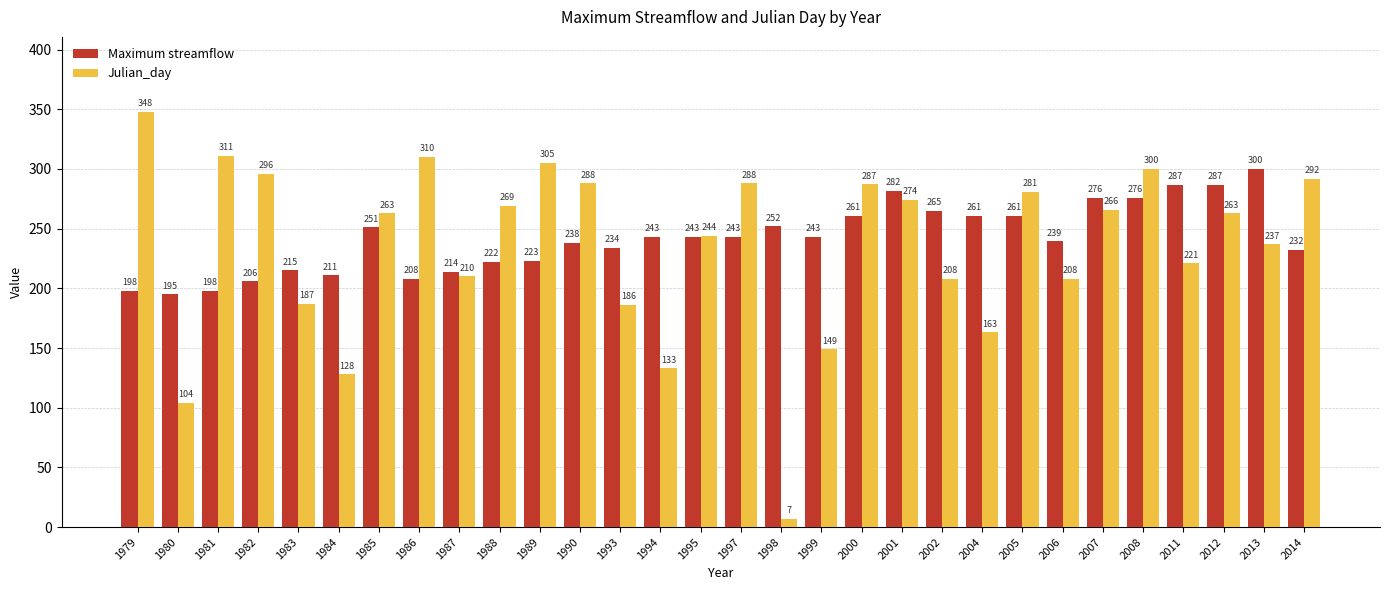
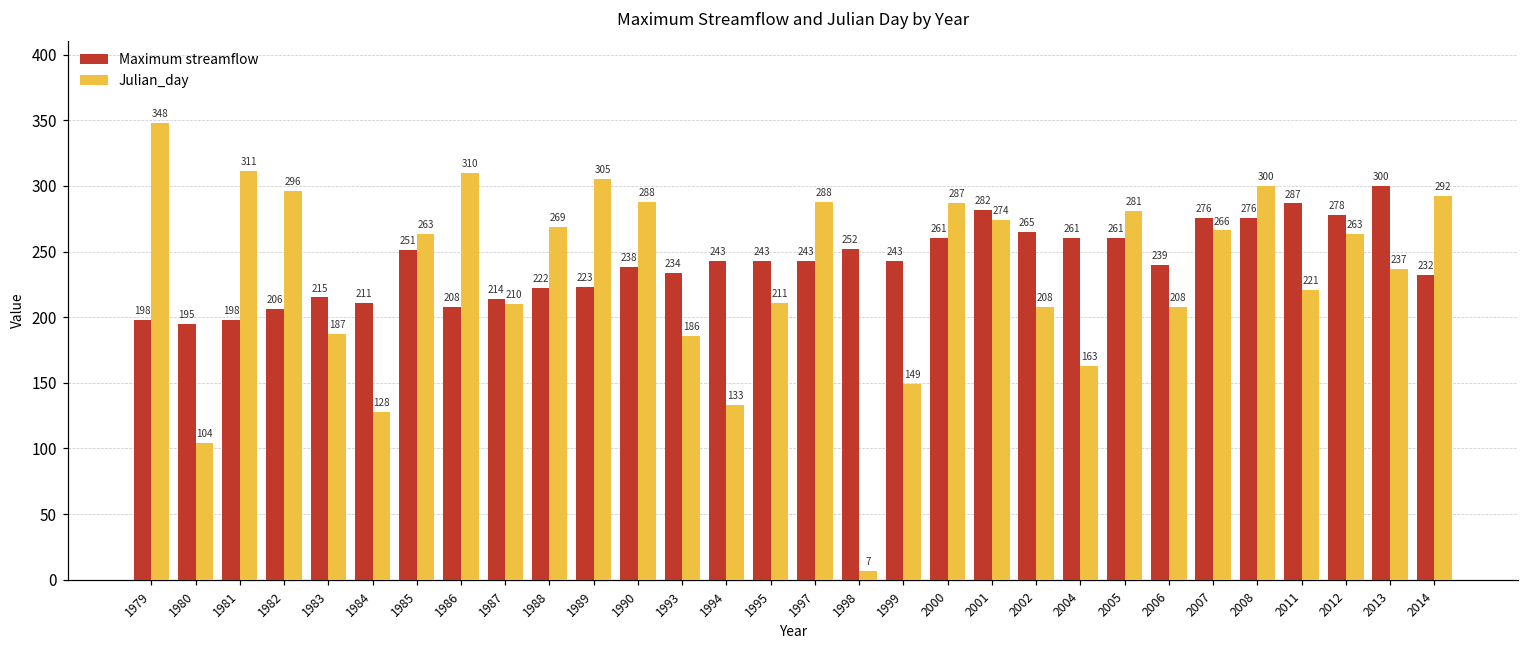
  {
    "Maximum streamflow": {
      "1979": 198,
      "1980": 195,
      "1981": 198,
      "1982": 206,
      "1983": 215,
      "1984": 211,
      "1985": 251,
      "1986": 208,
      "1987": 214,
      "1988": 222,
      "1989": 223,
      "1990": 238,
      "1993": 234,
      "1994": 243,
      "1995": 243,
      "1997": 243,
      "1998": 252,
      "1999": 243,
      "2000": 261,
      "2001": 282,
      "2002": 265,
      "2004": 261,
      "2005": 261,
      "2006": 239,
      "2007": 276,
      "2008": 276,
      "2011": 287,
-     "2012": 287,
+     "2012": 278,
      "2013": 300,
      "2014": 232
    },
    "Julian_day": {
      "1979": 348,
      "1980": 104,
      "1981": 311,
      "1982": 296,
      "1983": 187,
      "1984": 128,
      "1985": 263,
      "1986": 310,
      "1987": 210,
      "1988": 269,
      "1989": 305,
      "1990": 288,
      "1993": 186,
      "1994": 133,
-     "1995": 244,
+     "1995": 211,
      "1997": 288,
      "1998": 7,
      "1999": 149,
      "2000": 287,
      "2001": 274,
      "2002": 208,
      "2004": 163,
      "2005": 281,
      "2006": 208,
      "2007": 266,
      "2008": 300,
      "2011": 221,
      "2012": 263,
      "2013": 237,
      "2014": 292
    }
  }
